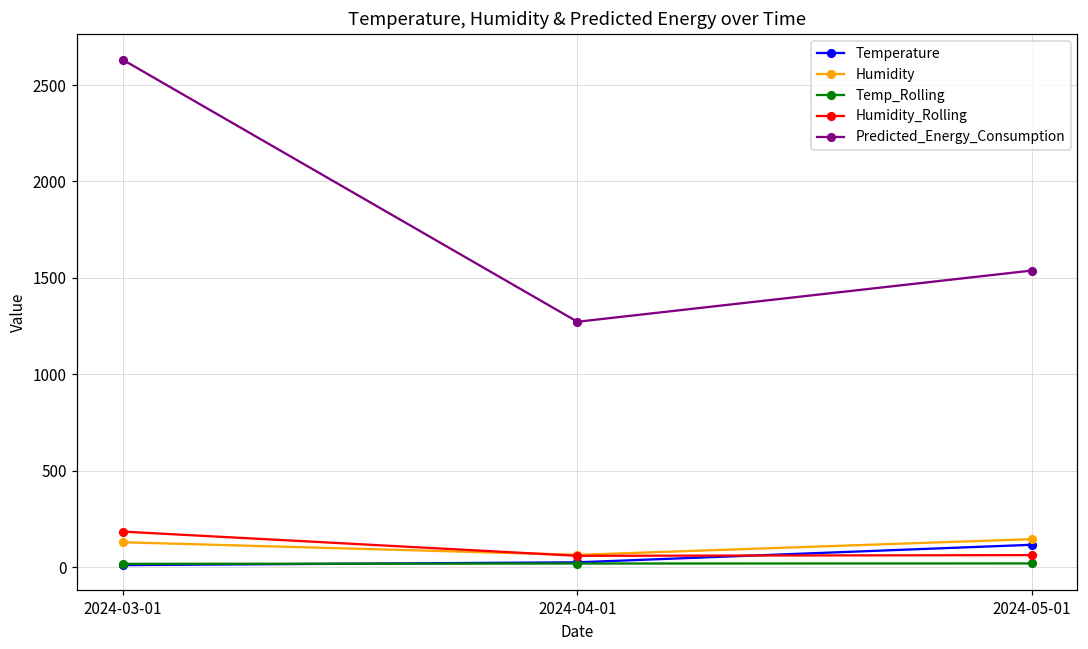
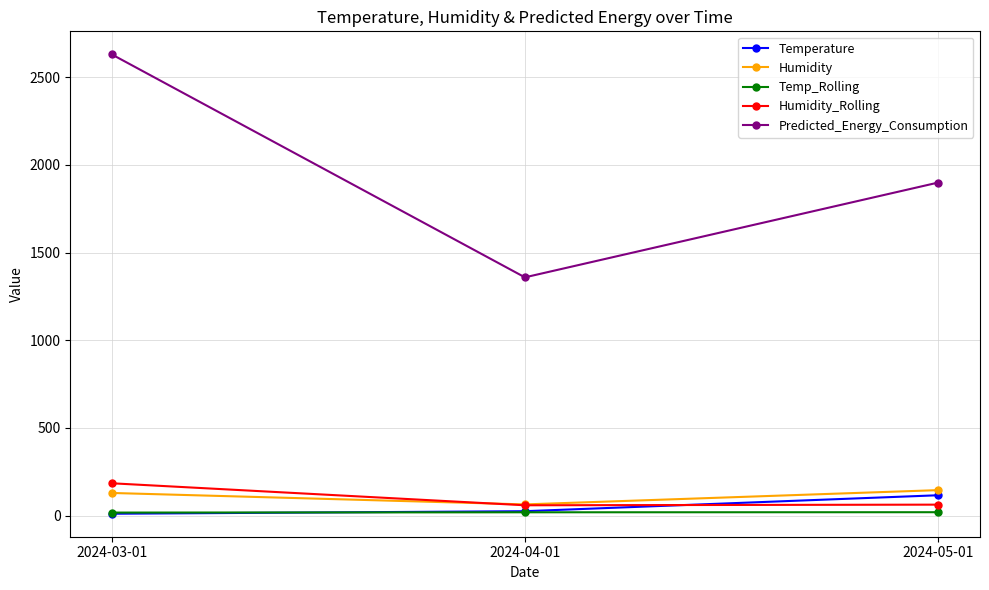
  {
    "Temperature": {
      "2024-05-01": 120
    },
    "Humidity": {
      "2024-03-01": 130,
      "2024-05-01": 140
    },
    "Temp_Rolling": {
      "2024-05-01": 20
    },
    "Humidity_Rolling": {
      "2024-03-01": 180,
      "2024-05-01": 60
    },
    "Predicted_Energy_Consumption": {
      "2024-03-01": 2630,
-     "2024-04-01": 1270,
-     "2024-05-01": 1540
+     "2024-04-01": 1360,
+     "2024-05-01": 1900
    }
  }
